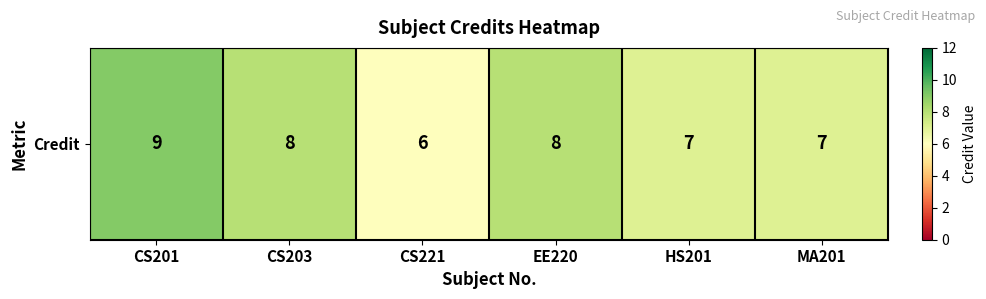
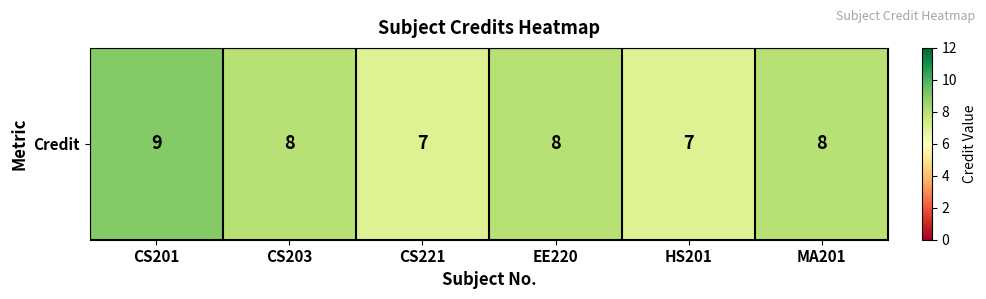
  {
    "Credit": {
      "CS201": 9,
      "CS203": 8,
-     "CS221": 6,
+     "CS221": 7,
      "EE220": 8,
      "HS201": 7,
-     "MA201": 7
+     "MA201": 8
    }
  }
